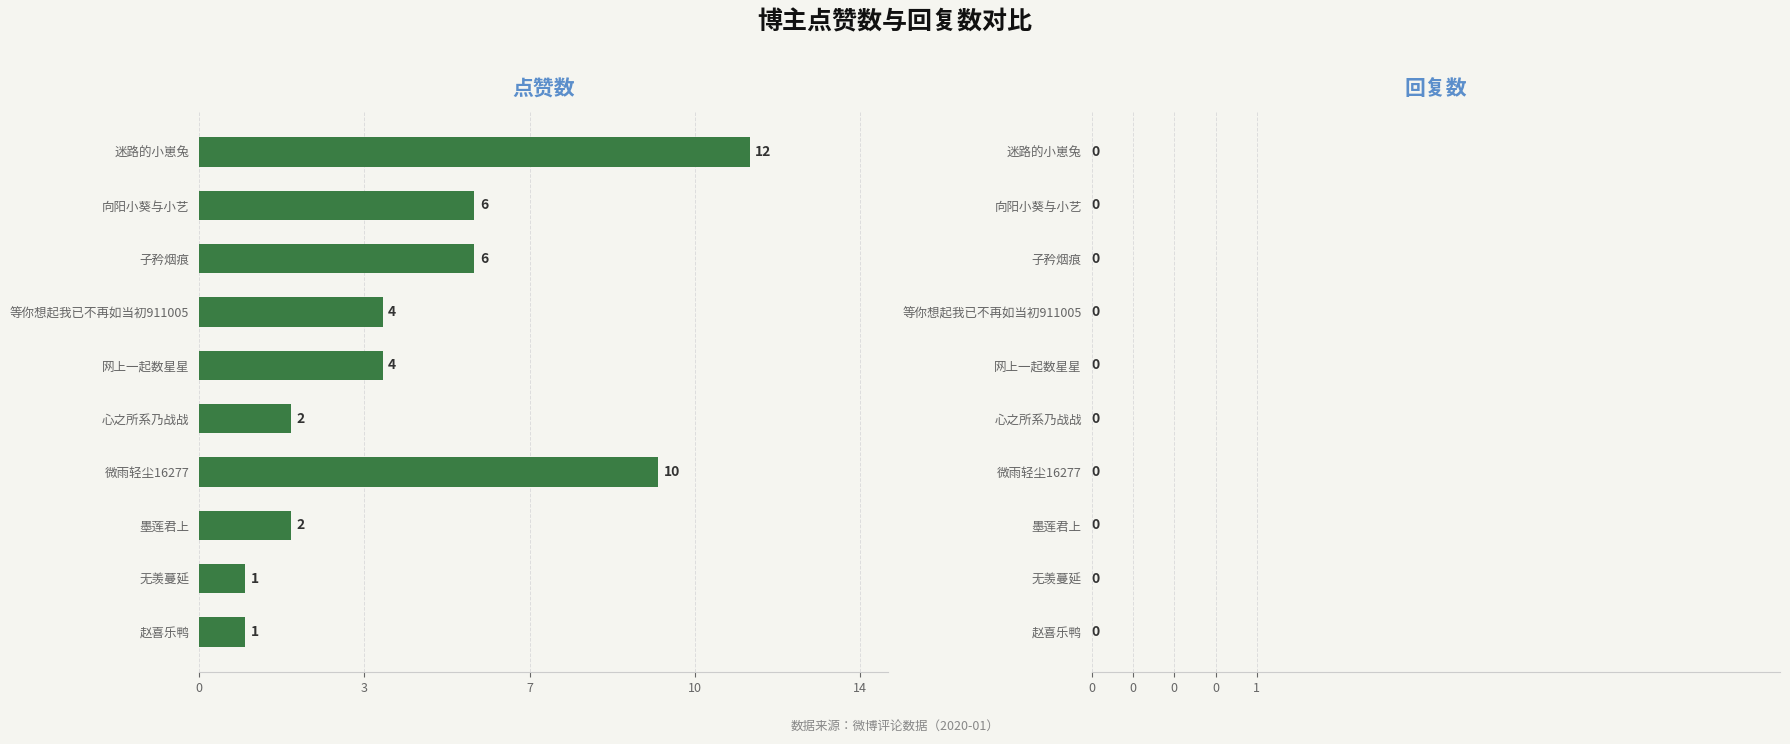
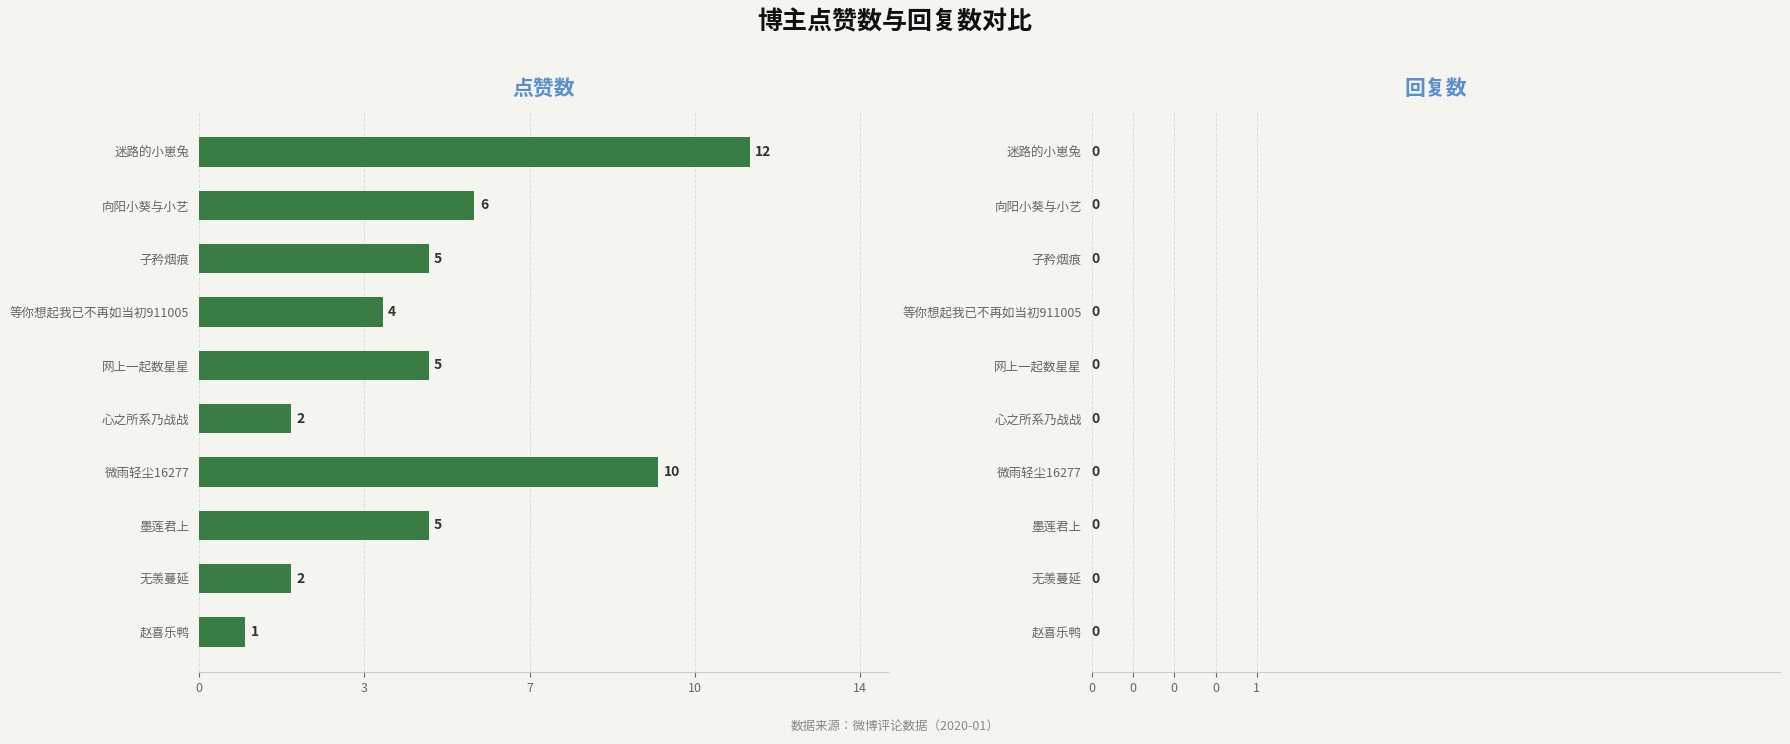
  {
    "点赞数": {
      "迷路的小崽兔": 12,
      "向阳小葵与小艺": 6,
-     "子矜烟痕": 6,
+     "子矜烟痕": 5,
      "等你想起我已不再如当初911005": 4,
-     "网上一起数星星": 4,
+     "网上一起数星星": 5,
      "心之所系乃战战": 2,
      "微雨轻尘16277": 10,
-     "墨莲君上": 2,
-     "无羡蔓延": 1,
+     "墨莲君上": 5,
+     "无羡蔓延": 2,
      "赵喜乐鸭": 1
    },
    "回复数": {
      "迷路的小崽兔": 0,
      "向阳小葵与小艺": 0,
      "子矜烟痕": 0,
      "等你想起我已不再如当初911005": 0,
      "网上一起数星星": 0,
      "心之所系乃战战": 0,
      "微雨轻尘16277": 0,
      "墨莲君上": 0,
      "无羡蔓延": 0,
      "赵喜乐鸭": 0
    }
  }
